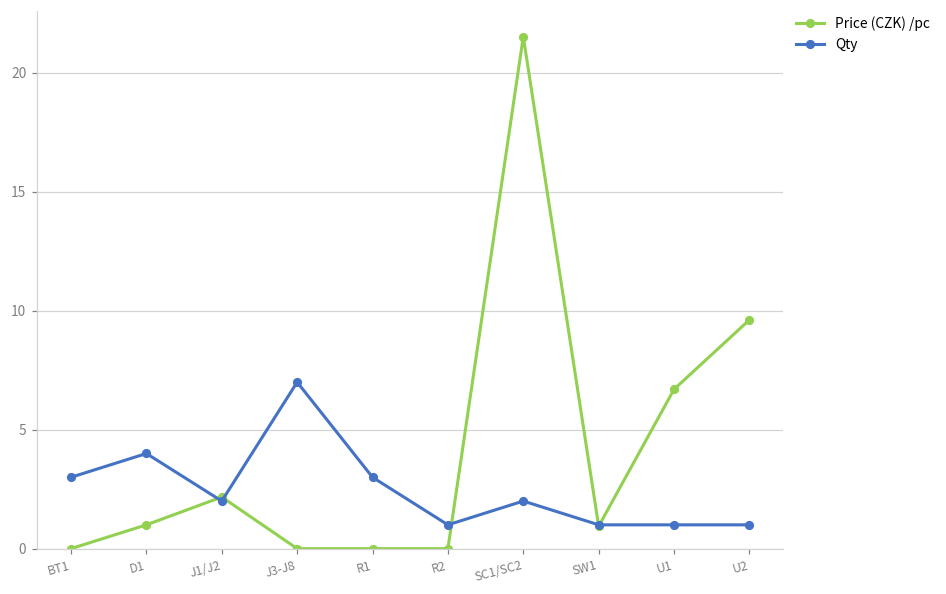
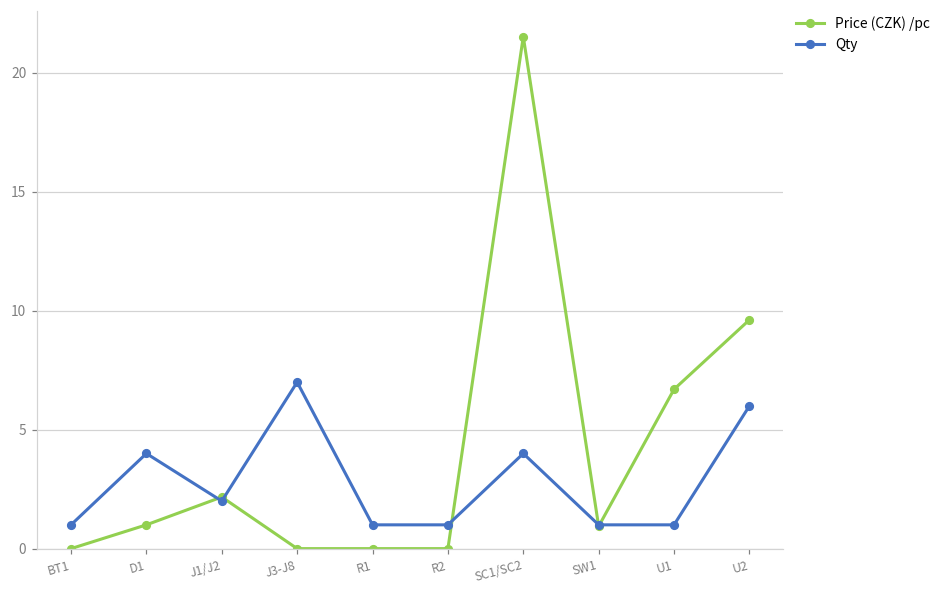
  {
    "Price (CZK) /pc": {
      "BT1": 0,
      "D1": 1,
      "J1/J2": 2.2,
      "J3-J8": 0,
      "R1": 0,
      "R2": 0,
      "SC1/SC2": 21.5,
      "U1": 6.7,
      "U2": 9.6
    },
    "Qty": {
-     "BT1": 3,
+     "BT1": 1,
      "D1": 4,
      "J1/J2": 2,
      "J3-J8": 7,
-     "R1": 3,
+     "R1": 1,
      "R2": 1,
-     "SC1/SC2": 2,
+     "SC1/SC2": 4,
      "U1": 1,
-     "U2": 1
+     "U2": 6
    }
  }
